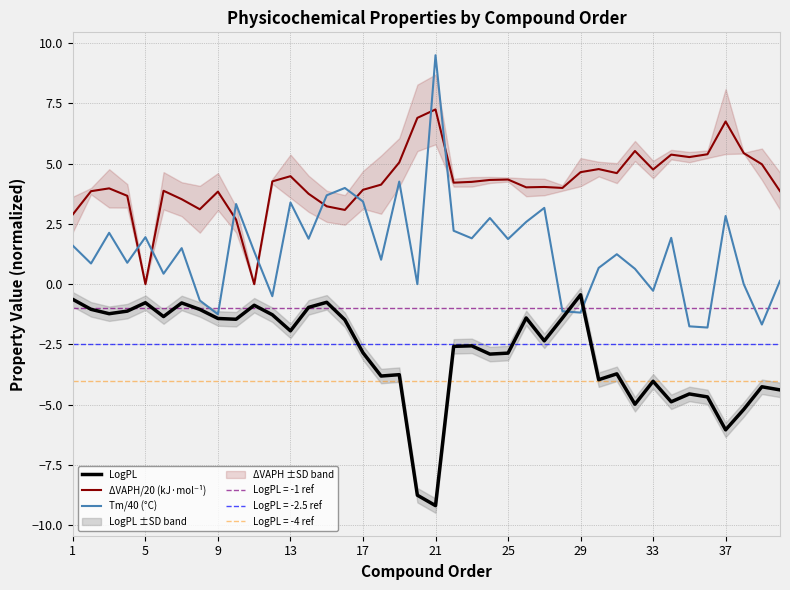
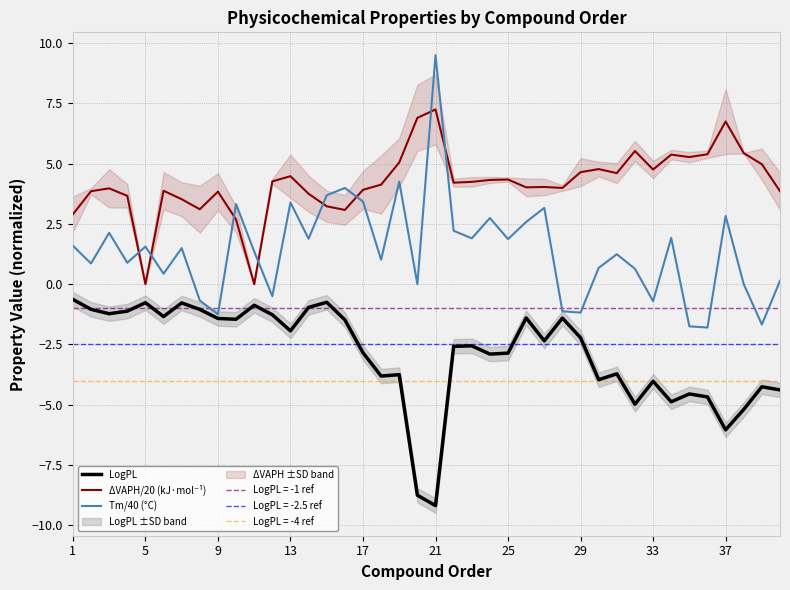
  {
    "LogPL": {
      "1": -0.6,
      "5": -0.8,
      "9": -1.4,
      "13": -1.9,
      "17": -2.8,
      "21": -9.2,
      "25": -2.9,
-     "29": -0.4,
+     "29": -2.2,
      "33": -4.0,
      "37": -6.0
    },
    "Tm/40 (°C)": {
      "1": 1.6,
-     "5": 2.0,
+     "5": 1.6,
      "9": -1.3,
      "13": 3.4,
      "17": 3.4,
      "21": 9.5,
      "25": 1.9,
      "29": -1.2,
-     "33": -0.3,
+     "33": -0.7,
      "37": 2.8
    }
  }
